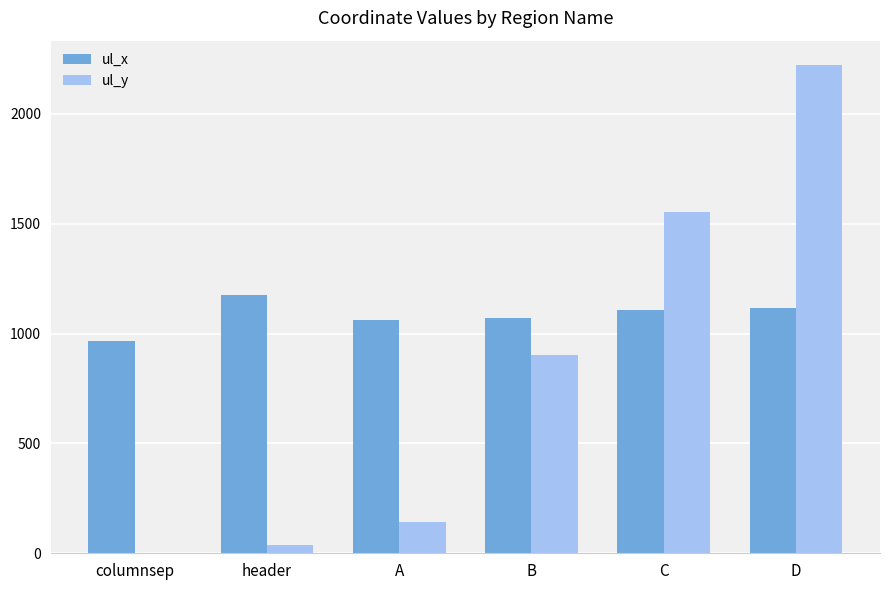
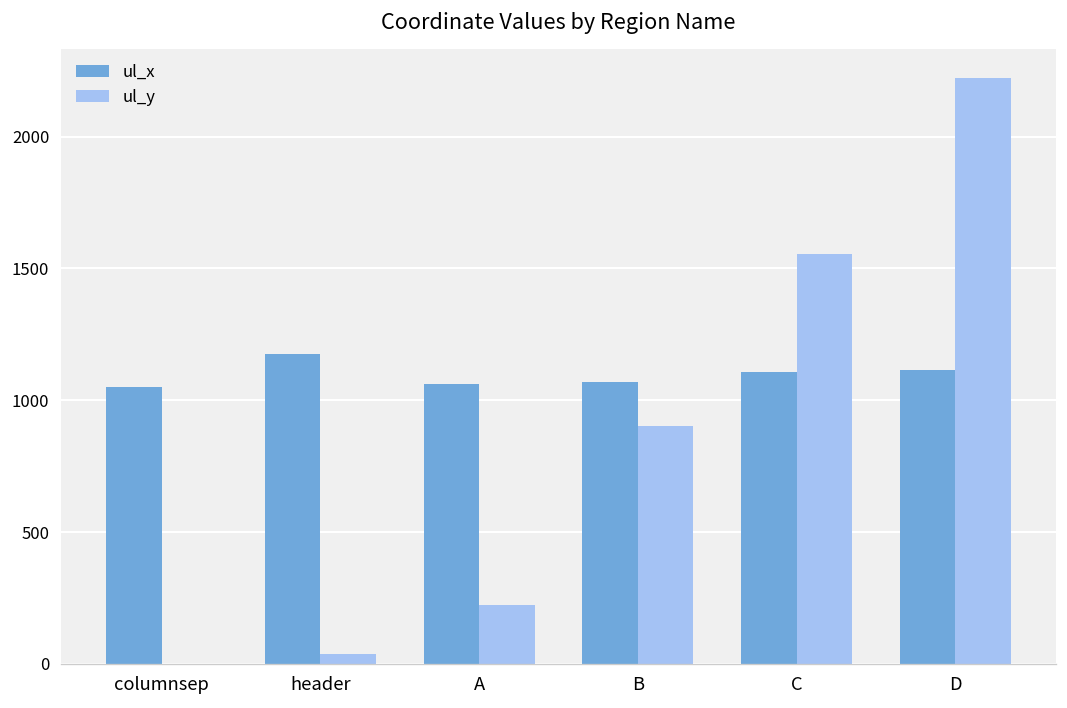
  {
    "ul_x": {
-     "columnsep": 970,
+     "columnsep": 1050,
      "header": 1180,
      "A": 1060,
      "B": 1070,
      "C": 1110,
      "D": 1120
    },
    "ul_y": {
      "columnsep": 0,
      "header": 40,
-     "A": 140,
+     "A": 230,
      "B": 900,
      "C": 1550,
      "D": 2220
    }
  }
